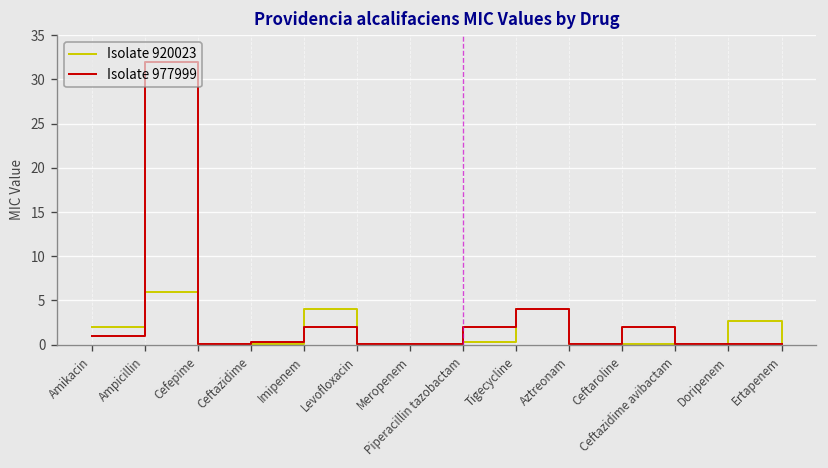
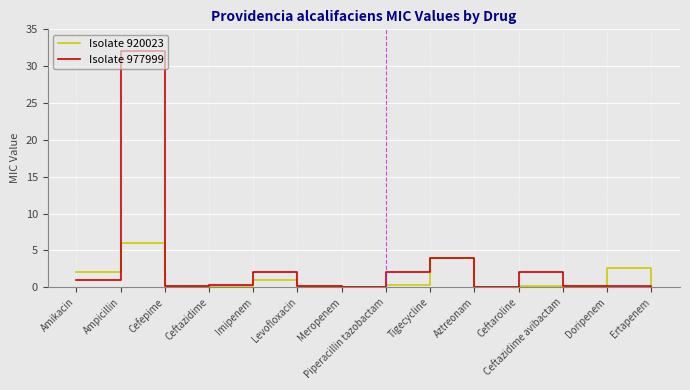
  {
    "Isolate 920023": {
      "Amikacin": 2,
      "Ampicillin": 6,
-     "Imipenem": 4,
+     "Imipenem": 1,
      "Piperacillin tazobactam": 0,
      "Ceftaroline": 0,
      "Doripenem": 3
    },
    "Isolate 977999": {
      "Amikacin": 1,
      "Imipenem": 2,
      "Piperacillin tazobactam": 2,
      "Ceftaroline": 2,
      "Doripenem": 0
    }
  }
